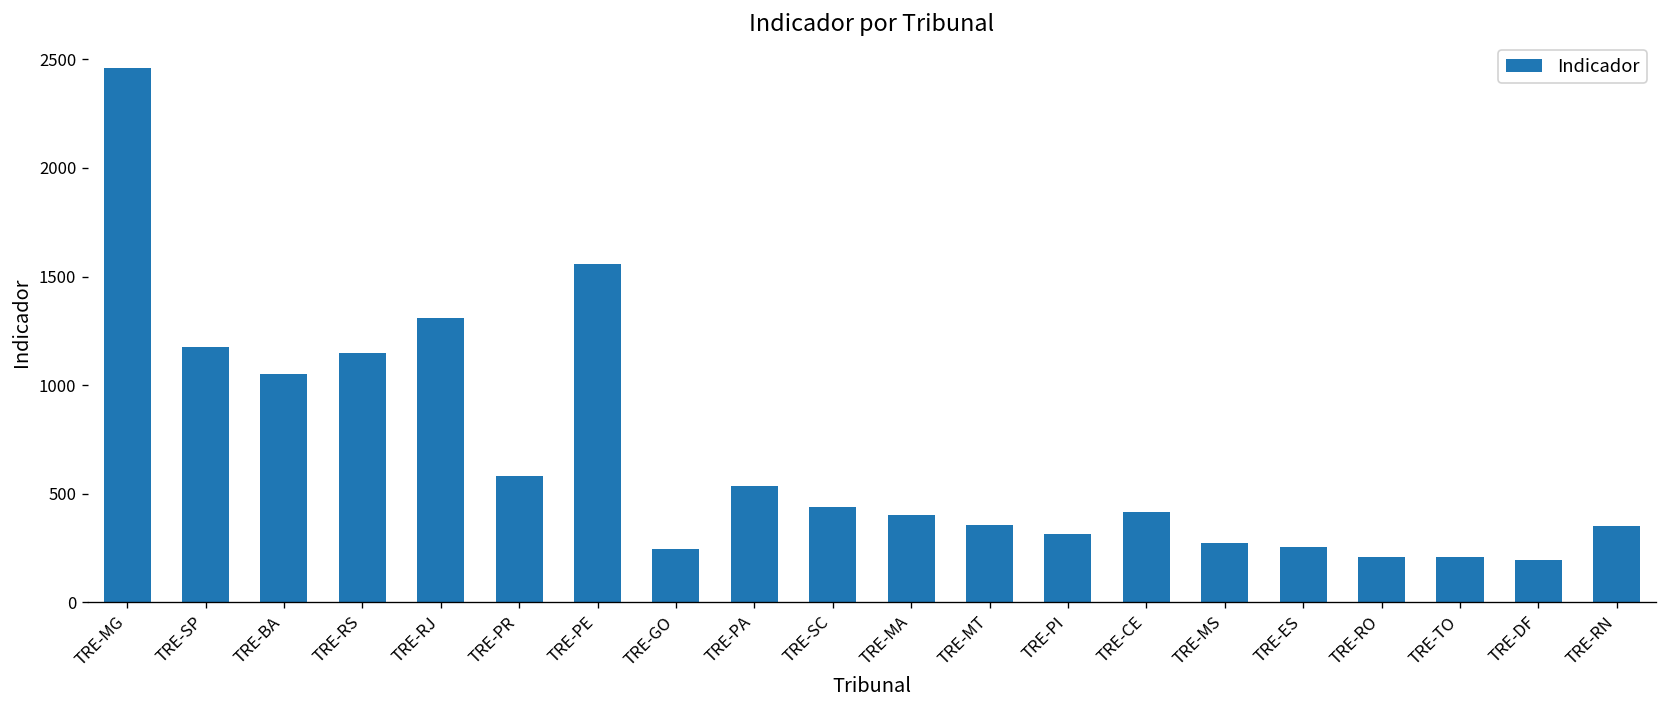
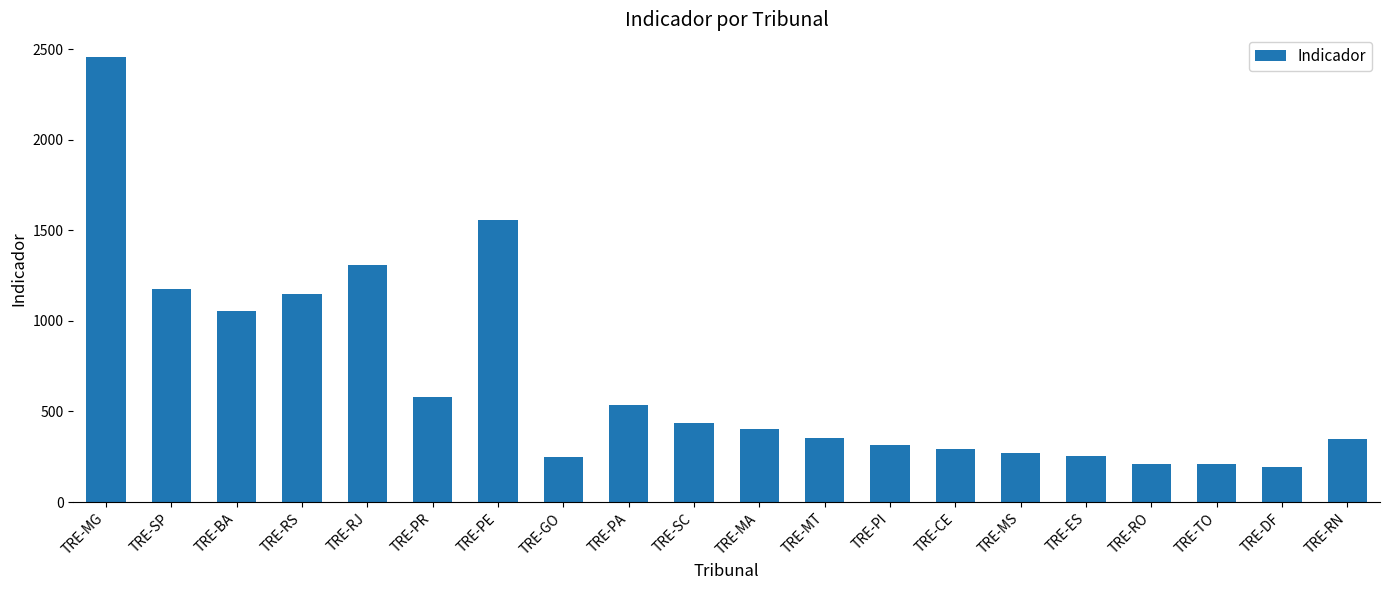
  {
    "TRE-MG": 2460,
    "TRE-SP": 1170,
    "TRE-BA": 1050,
    "TRE-RS": 1150,
    "TRE-RJ": 1310,
    "TRE-PR": 580,
    "TRE-PE": 1560,
    "TRE-GO": 250,
    "TRE-PA": 540,
    "TRE-SC": 440,
    "TRE-MA": 400,
    "TRE-MT": 360,
    "TRE-PI": 320,
-   "TRE-CE": 420,
+   "TRE-CE": 290,
    "TRE-MS": 270,
    "TRE-ES": 250,
    "TRE-RO": 210,
    "TRE-TO": 210,
    "TRE-DF": 190,
    "TRE-RN": 350
  }
